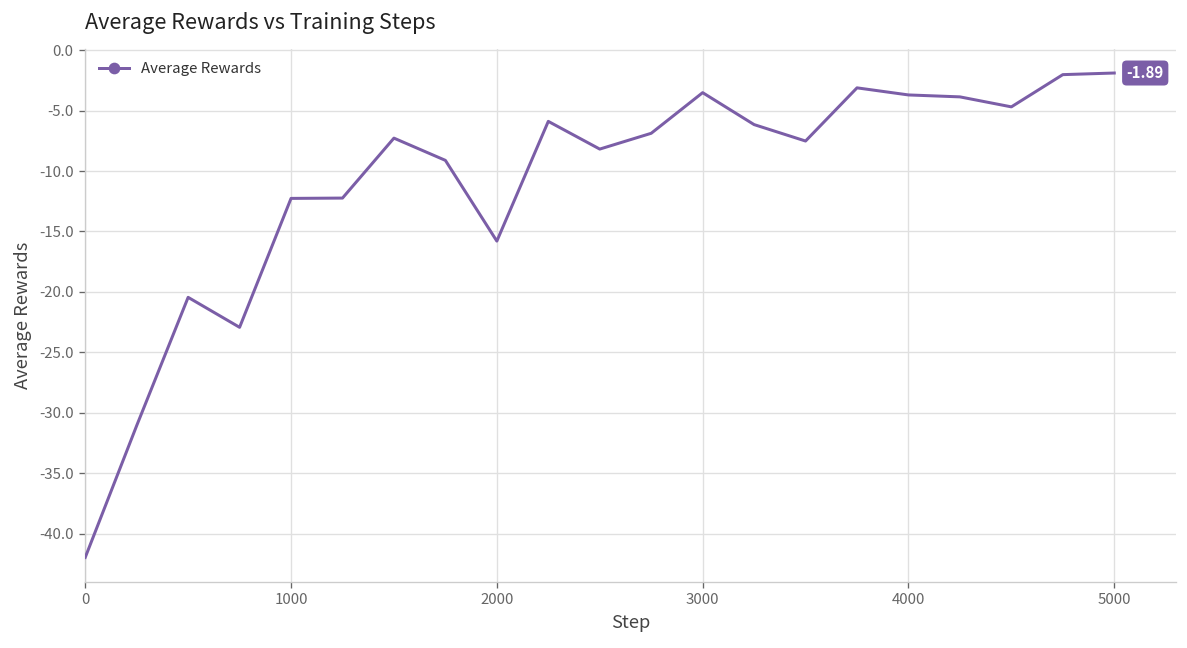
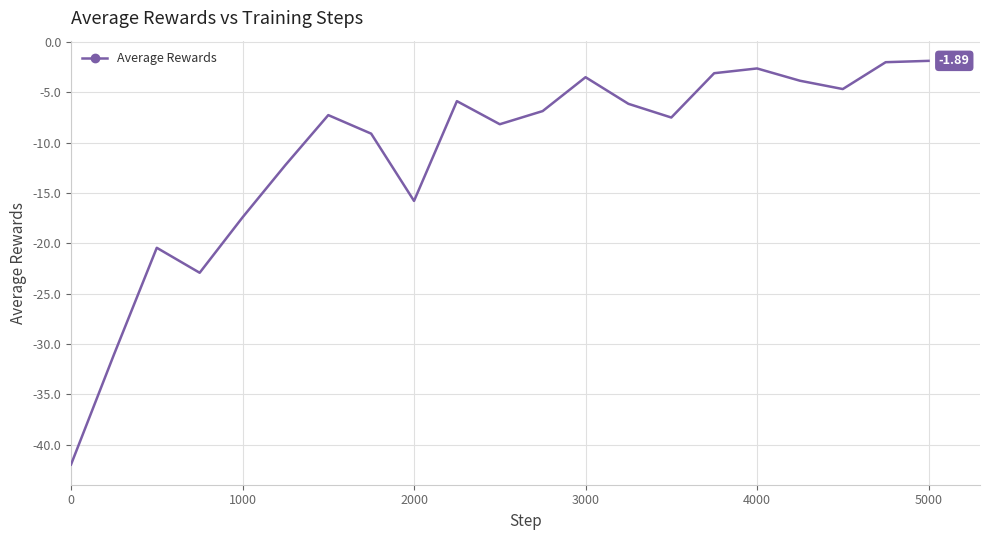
  {
    "0": -42.0,
-   "1000": -12.3,
+   "1000": -17.4,
    "2000": -15.8,
    "3000": -3.5,
-   "4000": -3.7
+   "4000": -2.6
  }
